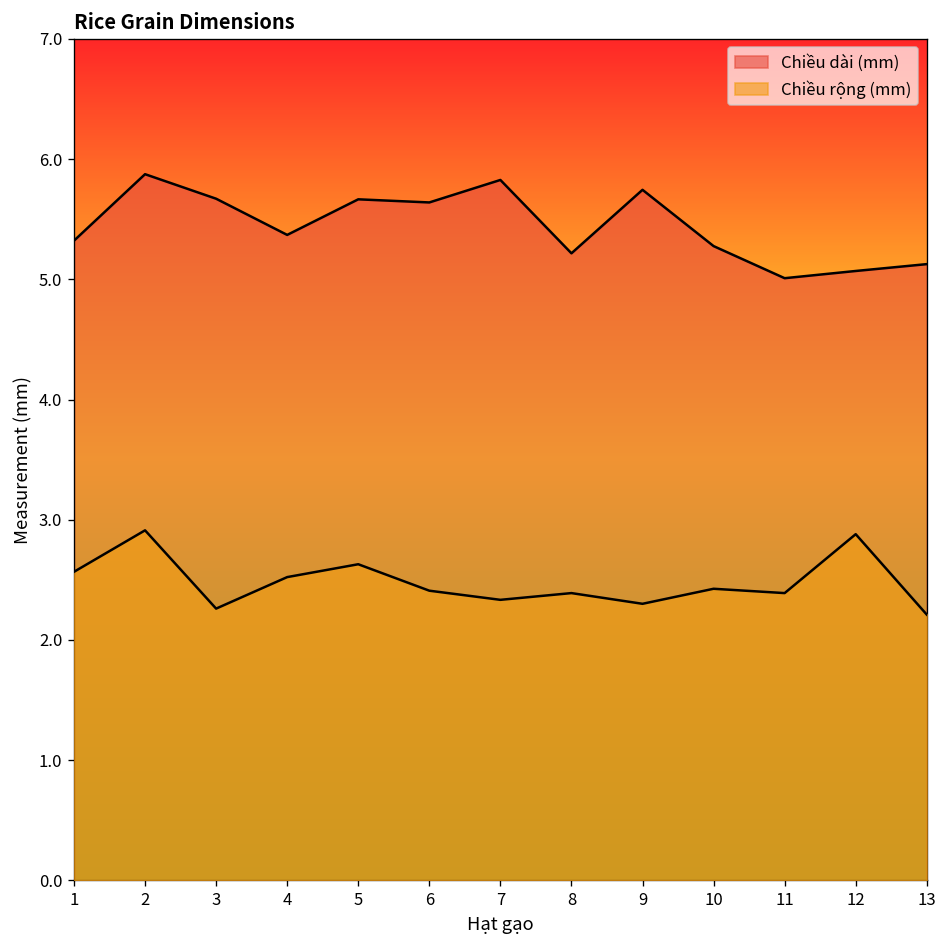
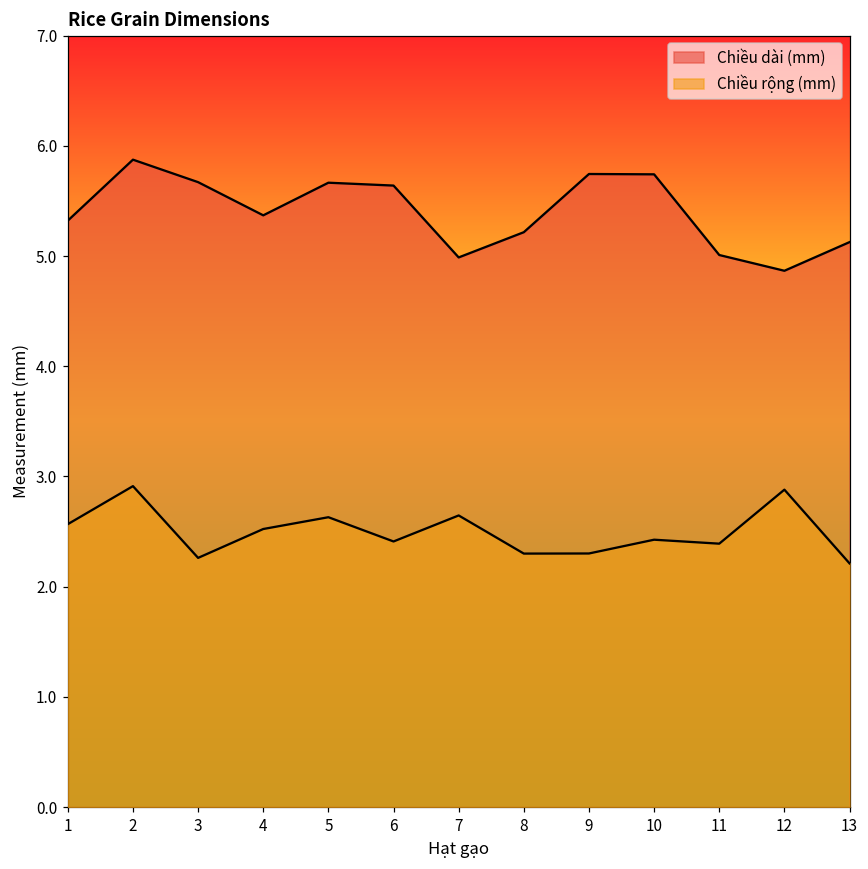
  {
    "Chiều dài (mm)": {
      "1": 5.32,
      "2": 5.87,
      "3": 5.67,
      "4": 5.37,
      "5": 5.67,
      "6": 5.64,
-     "7": 5.83,
+     "7": 4.99,
      "8": 5.22,
      "9": 5.74,
-     "10": 5.28,
+     "10": 5.74,
      "11": 5.01,
-     "12": 5.07,
+     "12": 4.87,
      "13": 5.13
    },
    "Chiều rộng (mm)": {
      "1": 2.57,
      "2": 2.91,
      "3": 2.26,
      "4": 2.52,
      "5": 2.63,
      "6": 2.41,
-     "7": 2.33,
-     "8": 2.39,
+     "7": 2.65,
+     "8": 2.30,
      "9": 2.30,
      "10": 2.43,
      "11": 2.39,
      "12": 2.88,
      "13": 2.21
    }
  }
